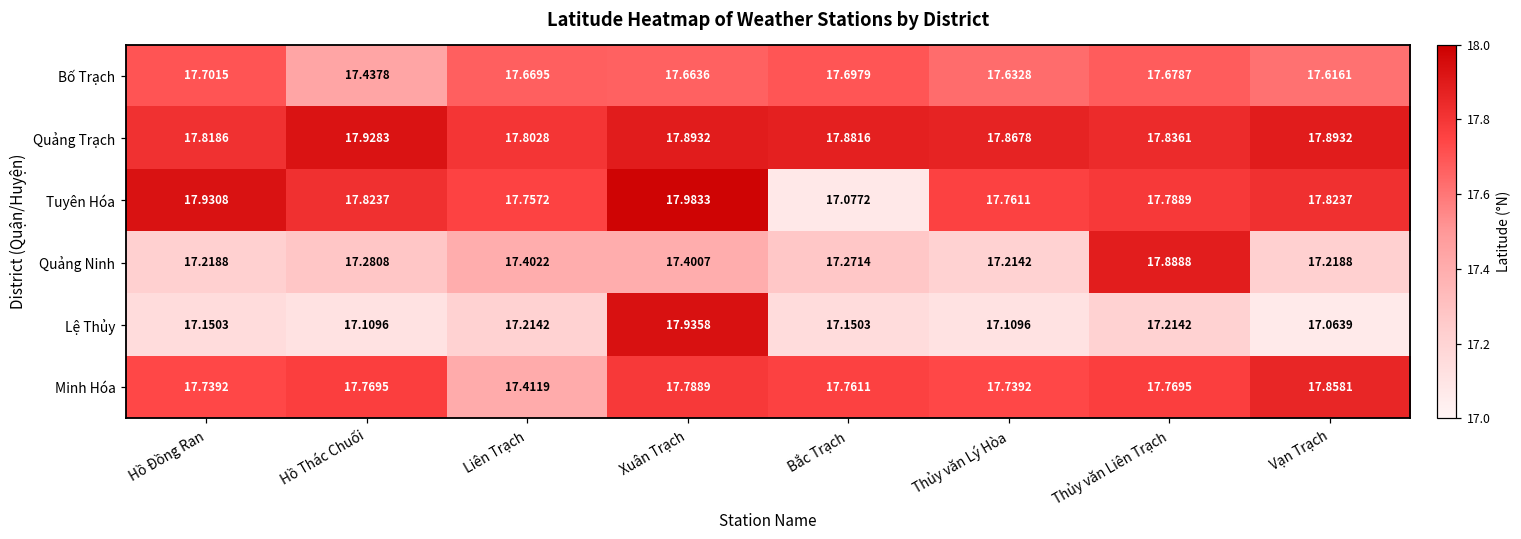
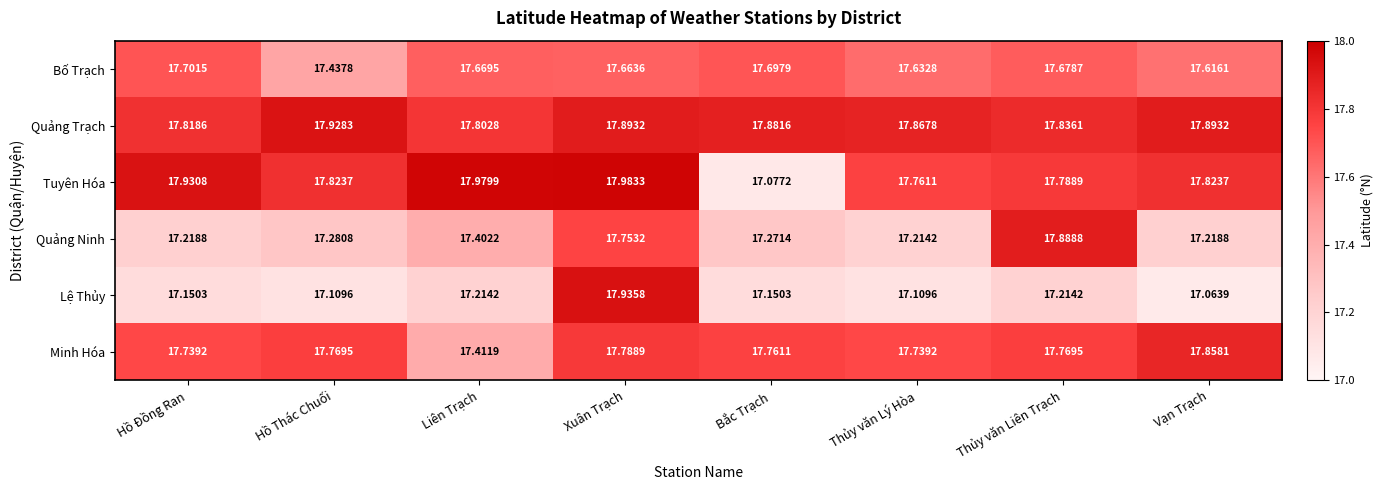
  {
    "Bố Trạch": {
      "Hồ Đồng Ran": 17.7015,
      "Hồ Thác Chuối": 17.4378,
      "Liên Trạch": 17.6695,
      "Xuân Trạch": 17.6636,
      "Bắc Trạch": 17.6979,
      "Thủy văn Lý Hòa": 17.6328,
      "Thủy văn Liên Trạch": 17.6787,
      "Vạn Trạch": 17.6161
    },
    "Quảng Trạch": {
      "Hồ Đồng Ran": 17.8186,
      "Hồ Thác Chuối": 17.9283,
      "Liên Trạch": 17.8028,
      "Xuân Trạch": 17.8932,
      "Bắc Trạch": 17.8816,
      "Thủy văn Lý Hòa": 17.8678,
      "Thủy văn Liên Trạch": 17.8361,
      "Vạn Trạch": 17.8932
    },
    "Tuyên Hóa": {
      "Hồ Đồng Ran": 17.9308,
      "Hồ Thác Chuối": 17.8237,
-     "Liên Trạch": 17.7572,
+     "Liên Trạch": 17.9799,
      "Xuân Trạch": 17.9833,
      "Bắc Trạch": 17.0772,
      "Thủy văn Lý Hòa": 17.7611,
      "Thủy văn Liên Trạch": 17.7889,
      "Vạn Trạch": 17.8237
    },
    "Quảng Ninh": {
      "Hồ Đồng Ran": 17.2188,
      "Hồ Thác Chuối": 17.2808,
      "Liên Trạch": 17.4022,
-     "Xuân Trạch": 17.4007,
+     "Xuân Trạch": 17.7532,
      "Bắc Trạch": 17.2714,
      "Thủy văn Lý Hòa": 17.2142,
      "Thủy văn Liên Trạch": 17.8888,
      "Vạn Trạch": 17.2188
    },
    "Lệ Thủy": {
      "Hồ Đồng Ran": 17.1503,
      "Hồ Thác Chuối": 17.1096,
      "Liên Trạch": 17.2142,
      "Xuân Trạch": 17.9358,
      "Bắc Trạch": 17.1503,
      "Thủy văn Lý Hòa": 17.1096,
      "Thủy văn Liên Trạch": 17.2142,
      "Vạn Trạch": 17.0639
    },
    "Minh Hóa": {
      "Hồ Đồng Ran": 17.7392,
      "Hồ Thác Chuối": 17.7695,
      "Liên Trạch": 17.4119,
      "Xuân Trạch": 17.7889,
      "Bắc Trạch": 17.7611,
      "Thủy văn Lý Hòa": 17.7392,
      "Thủy văn Liên Trạch": 17.7695,
      "Vạn Trạch": 17.8581
    }
  }
